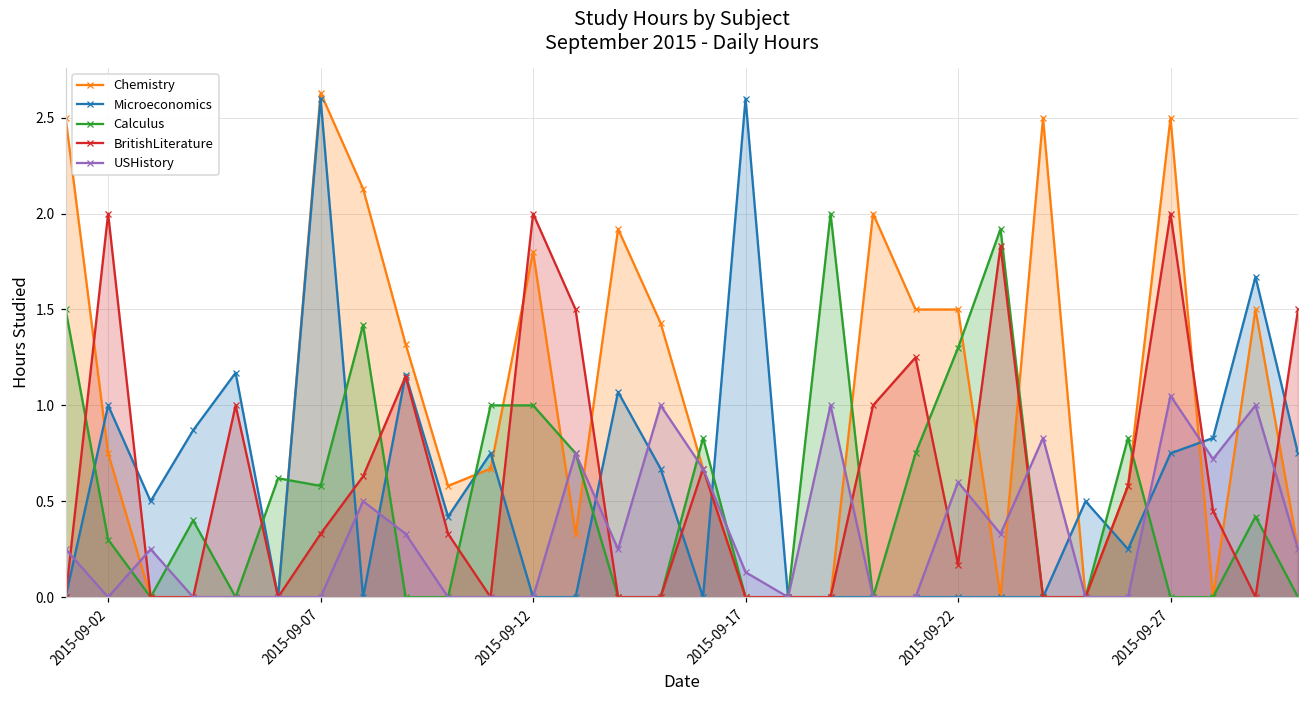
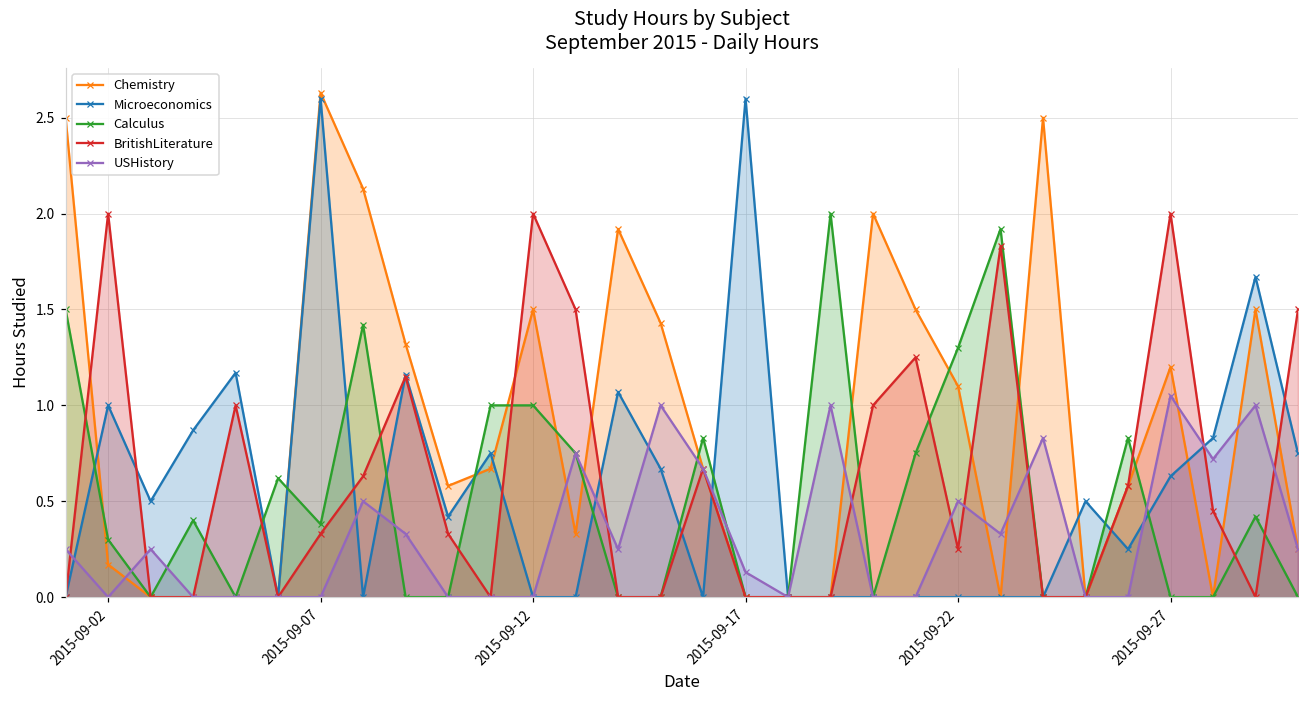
  {
    "Chemistry": {
-     "2015-09-02": 0.75,
+     "2015-09-02": 0.17,
      "2015-09-07": 2.63,
-     "2015-09-12": 1.8,
-     "2015-09-22": 1.5,
-     "2015-09-27": 2.5
+     "2015-09-12": 1.5,
+     "2015-09-22": 1.1,
+     "2015-09-27": 1.2
    },
    "Microeconomics": {
      "2015-09-02": 1.00,
      "2015-09-07": 2.60,
      "2015-09-17": 2.60,
      "2015-09-22": 0.00,
-     "2015-09-27": 0.75
+     "2015-09-27": 0.63
    },
    "Calculus": {
      "2015-09-02": 0.30,
-     "2015-09-07": 0.58,
+     "2015-09-07": 0.38,
      "2015-09-12": 1.00,
      "2015-09-22": 1.30,
      "2015-09-27": 0.00
    },
    "BritishLiterature": {
      "2015-09-02": 2.00,
      "2015-09-07": 0.33,
      "2015-09-12": 2.00,
-     "2015-09-22": 0.17,
+     "2015-09-22": 0.25,
      "2015-09-27": 2.00
    },
    "USHistory": {
      "2015-09-02": 0.0,
      "2015-09-07": 0.0,
      "2015-09-17": 0.13,
-     "2015-09-22": 0.6,
+     "2015-09-22": 0.5,
      "2015-09-27": 1.05
    }
  }
